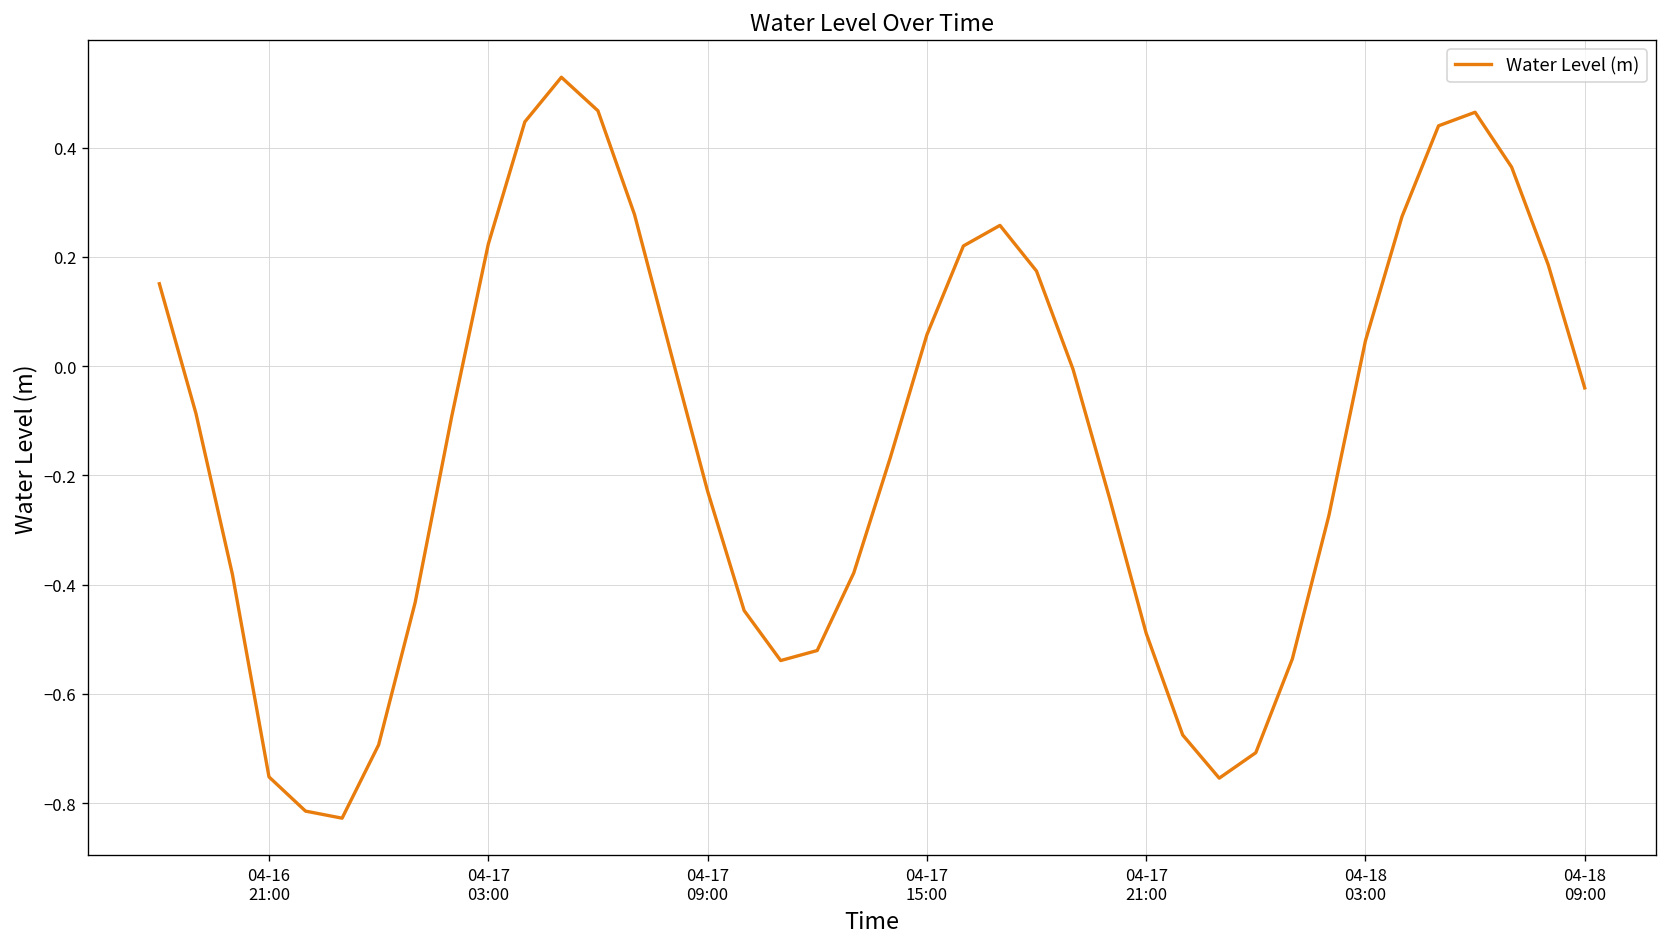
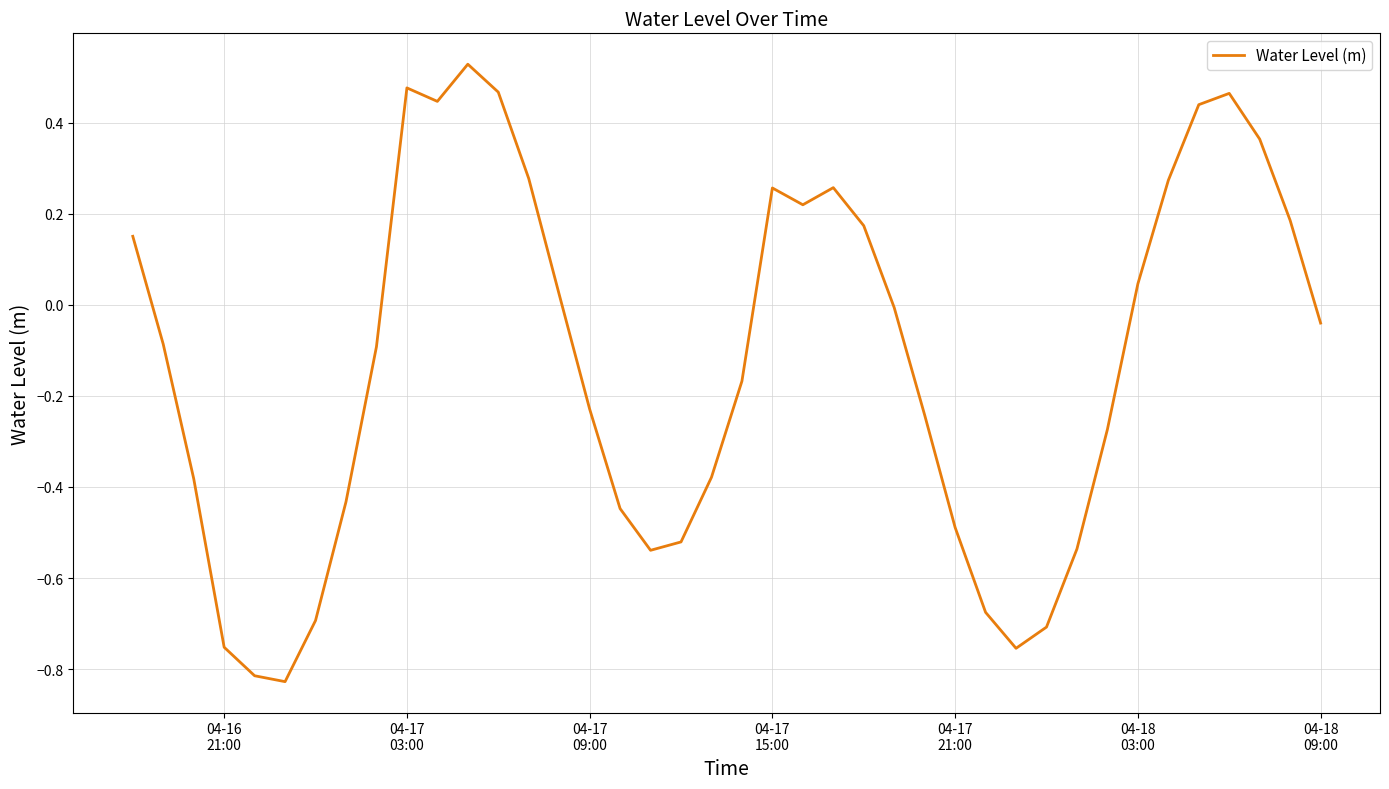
  {
    "04-16 21:00": -0.75,
-   "04-17 03:00": 0.22,
+   "04-17 03:00": 0.48,
    "04-17 09:00": -0.23,
-   "04-17 15:00": 0.06,
+   "04-17 15:00": 0.26,
    "04-17 21:00": -0.49,
    "04-18 03:00": 0.05,
    "04-18 09:00": -0.04
  }
